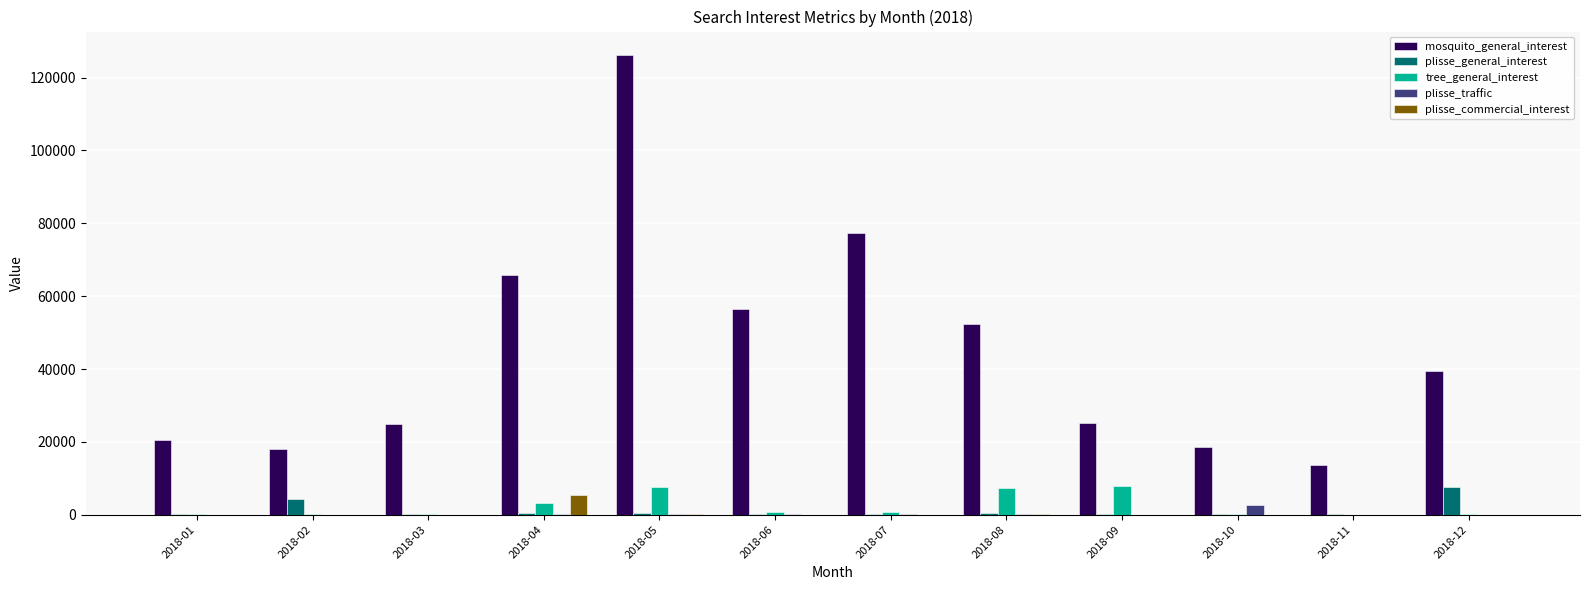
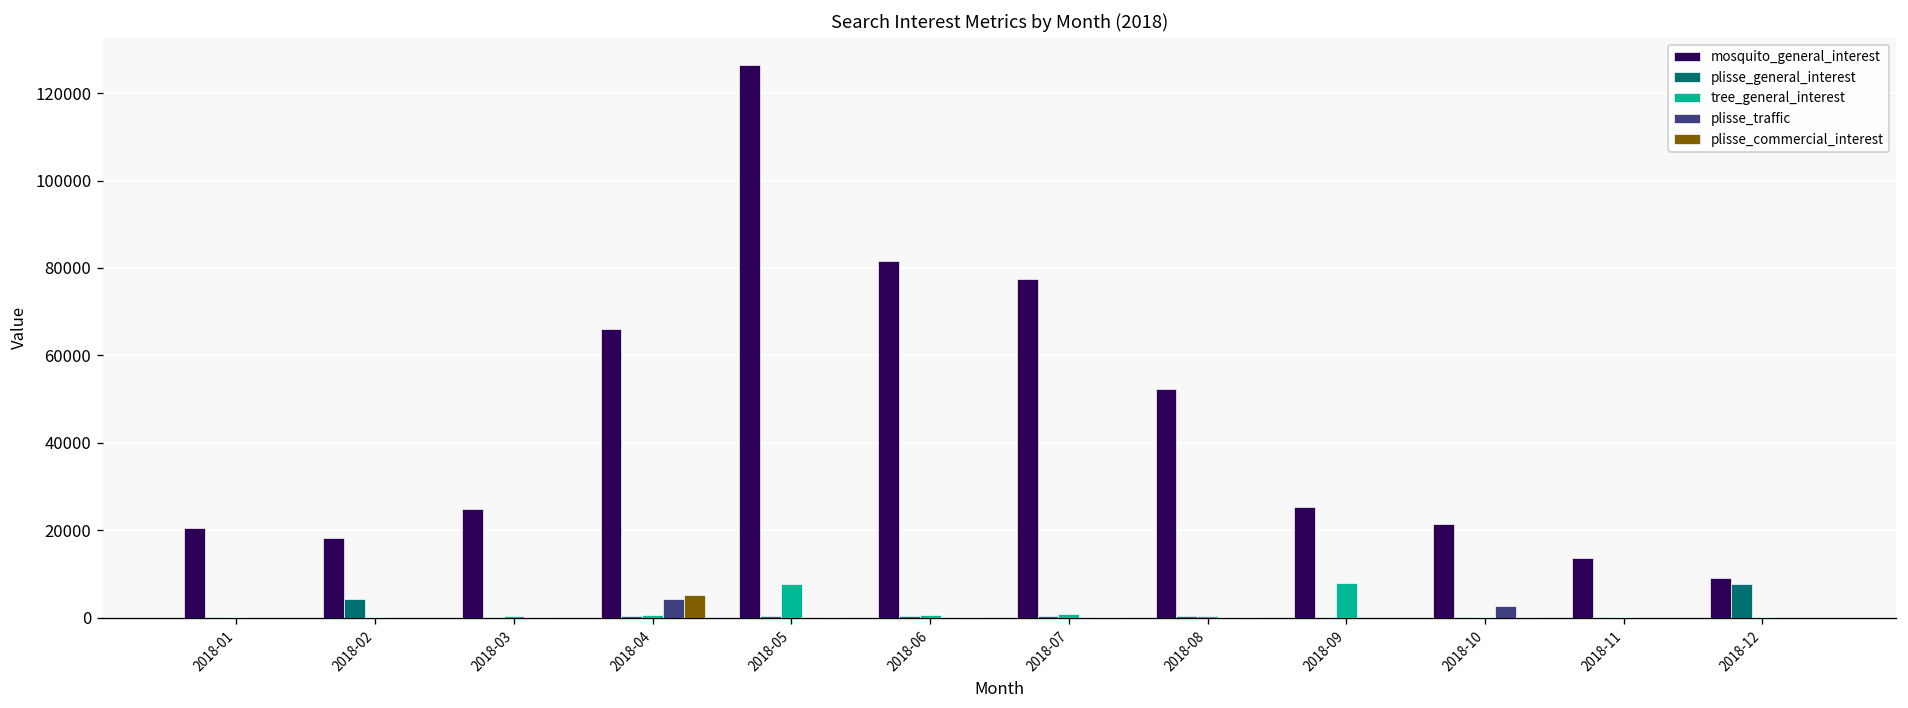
  {
    "mosquito_general_interest": {
      "2018-01": 21000,
      "2018-02": 18000,
      "2018-03": 25000,
      "2018-04": 66000,
      "2018-05": 126000,
-     "2018-06": 57000,
+     "2018-06": 82000,
      "2018-07": 77000,
      "2018-08": 52000,
      "2018-09": 25000,
-     "2018-10": 19000,
+     "2018-10": 21000,
      "2018-11": 14000,
-     "2018-12": 39000
+     "2018-12": 9000
    },
    "plisse_general_interest": {
      "2018-02": 4000,
      "2018-12": 8000
    },
    "tree_general_interest": {
-     "2018-04": 3000,
+     "2018-04": 1000,
      "2018-05": 8000,
      "2018-06": 1000,
      "2018-07": 1000,
-     "2018-08": 7000,
+     "2018-08": 0,
      "2018-09": 8000
    },
    "plisse_traffic": {
-     "2018-04": 0,
+     "2018-04": 4000,
      "2018-10": 3000
    },
    "plisse_commercial_interest": {
      "2018-04": 5000
    }
  }
